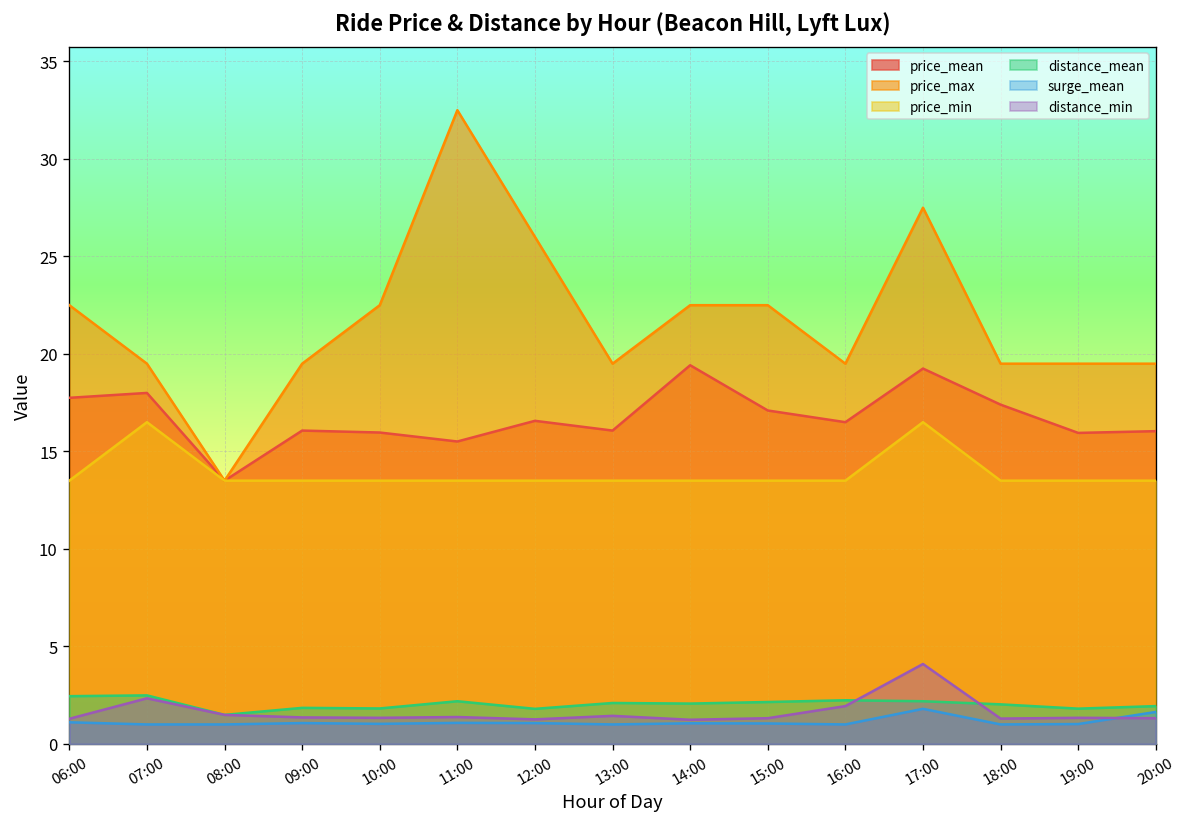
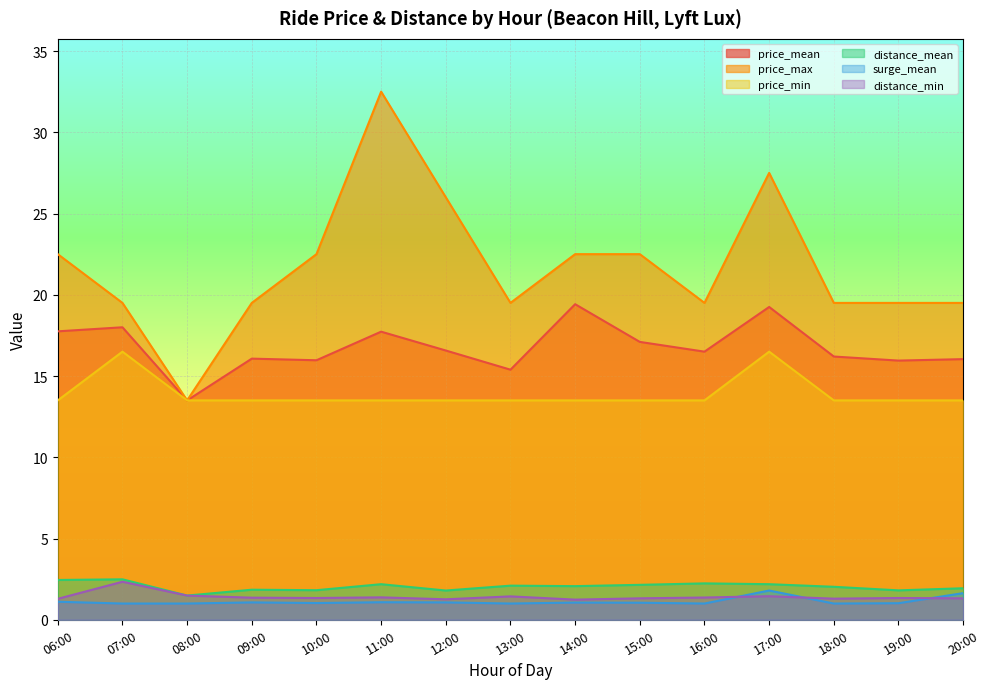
  {
    "price_mean": {
      "06:00": 17.8,
      "07:00": 18.0,
      "09:00": 16.1,
      "10:00": 16.0,
-     "11:00": 15.5,
+     "11:00": 17.7,
      "12:00": 16.6,
-     "13:00": 16.1,
+     "13:00": 15.4,
      "14:00": 19.4,
      "15:00": 17.1,
      "16:00": 16.5,
      "17:00": 19.3,
-     "18:00": 17.4,
+     "18:00": 16.2,
      "19:00": 16.0,
      "20:00": 16.0
    },
    "distance_mean": {
      "06:00": 2.5,
      "09:00": 1.9,
      "10:00": 1.8,
      "11:00": 2.2,
      "12:00": 1.8,
      "13:00": 2.1,
      "14:00": 2.1,
      "15:00": 2.2,
      "16:00": 2.2,
      "17:00": 2.2,
      "18:00": 2.0,
      "19:00": 1.8,
      "20:00": 1.9
    },
    "surge_mean": {
      "06:00": 1.1,
      "07:00": 1.0,
      "08:00": 1.0,
      "09:00": 1.1,
      "10:00": 1.0,
      "11:00": 1.1,
      "12:00": 1.1,
      "13:00": 1.0,
      "14:00": 1.1,
      "15:00": 1.1,
      "16:00": 1.0,
      "17:00": 1.8,
      "18:00": 1.0,
      "19:00": 1.0,
      "20:00": 1.6
    },
    "distance_min": {
      "06:00": 1.3,
      "09:00": 1.4,
      "10:00": 1.3,
      "11:00": 1.4,
      "12:00": 1.3,
      "13:00": 1.4,
      "14:00": 1.2,
      "15:00": 1.3,
-     "16:00": 1.9,
-     "17:00": 4.1,
+     "16:00": 1.4,
+     "17:00": 1.5,
      "18:00": 1.3,
      "19:00": 1.3,
      "20:00": 1.3
    }
  }
